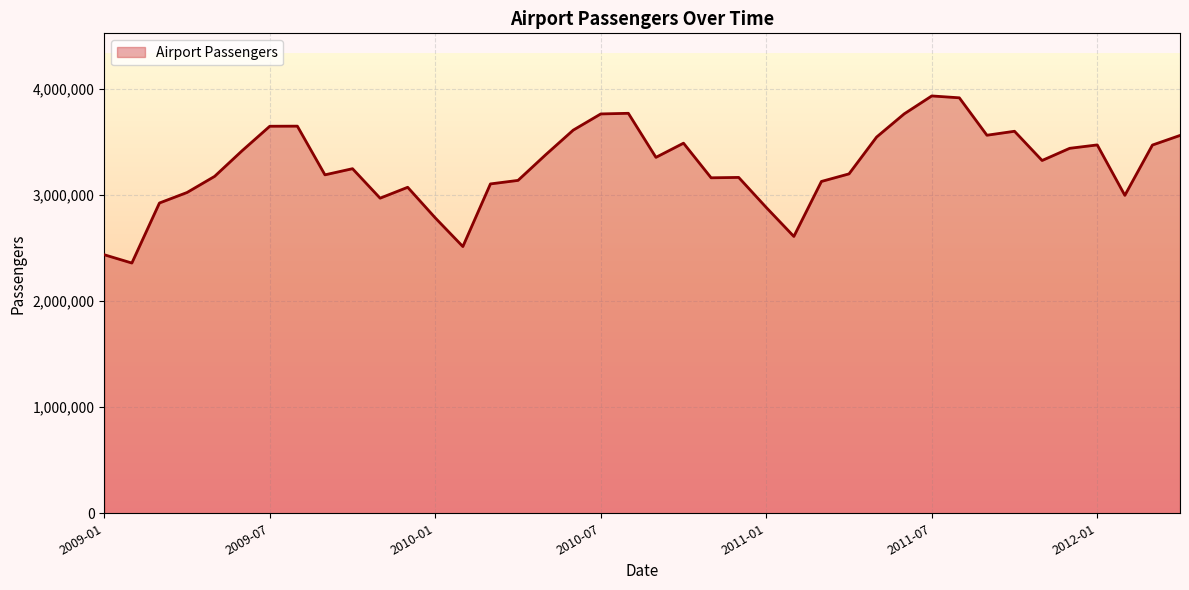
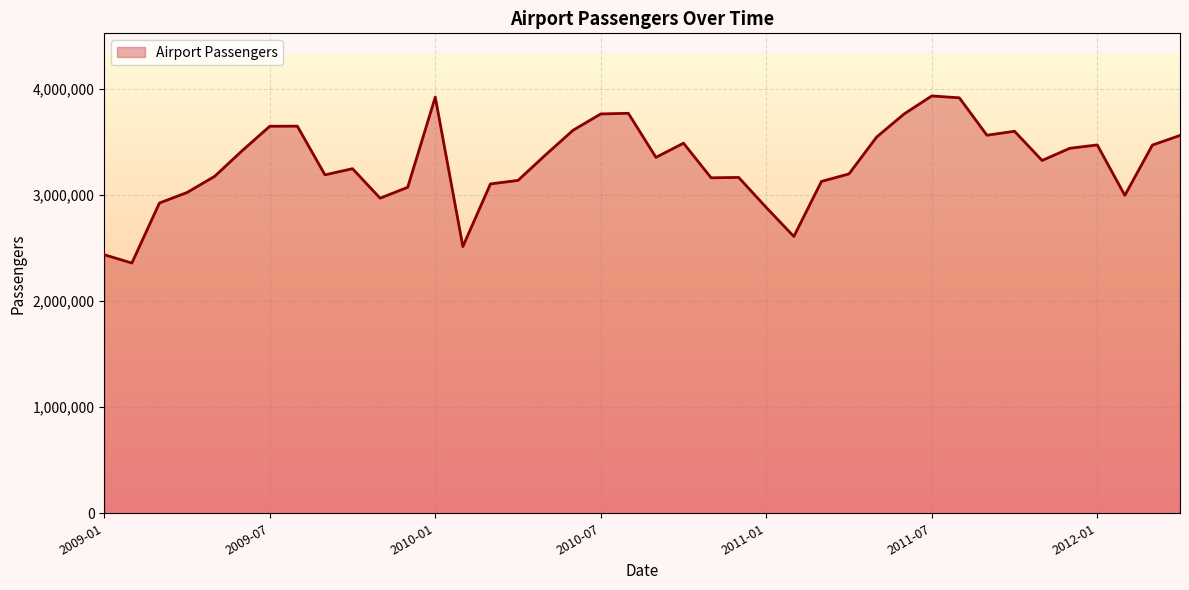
  {
    "2009-01": "2,440,000",
    "2009-07": "3,650,000",
-   "2010-01": "2,790,000",
+   "2010-01": "3,930,000",
    "2010-07": "3,770,000",
    "2011-01": "2,880,000",
    "2011-07": "3,940,000",
    "2012-01": "3,470,000"
  }
